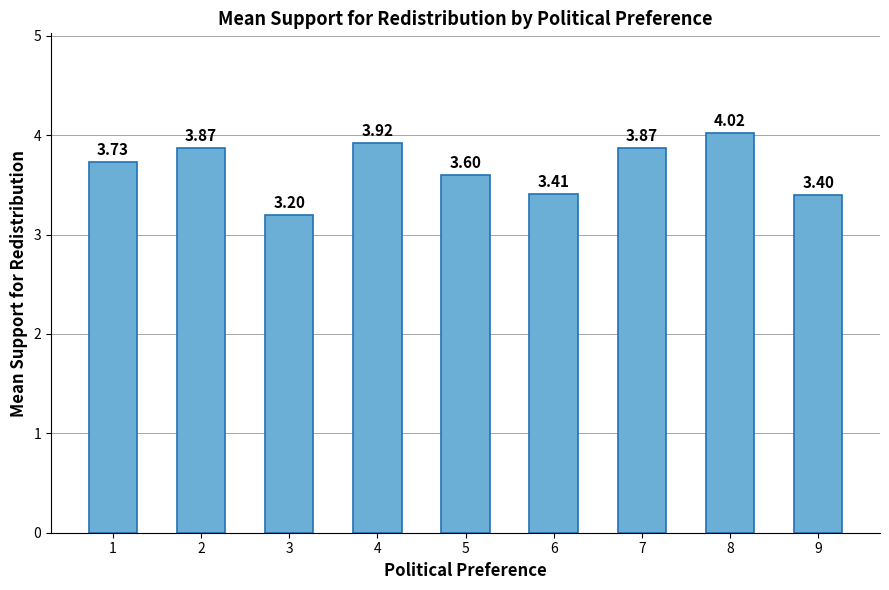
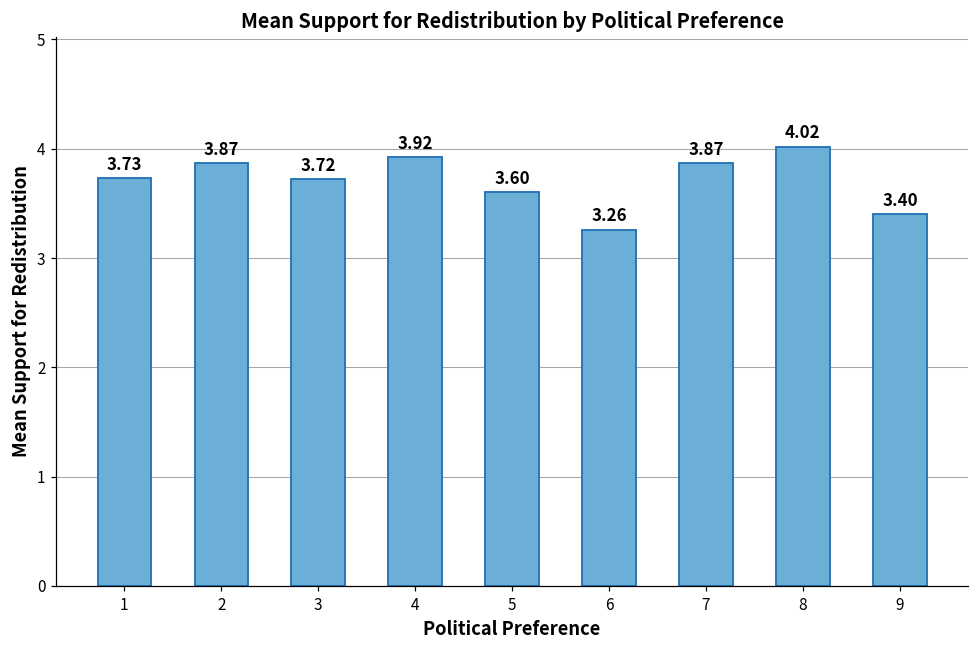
  {
    "1": 3.73,
    "2": 3.87,
-   "3": 3.20,
+   "3": 3.72,
    "4": 3.92,
    "5": 3.60,
-   "6": 3.41,
+   "6": 3.26,
    "7": 3.87,
    "8": 4.02,
    "9": 3.40
  }
